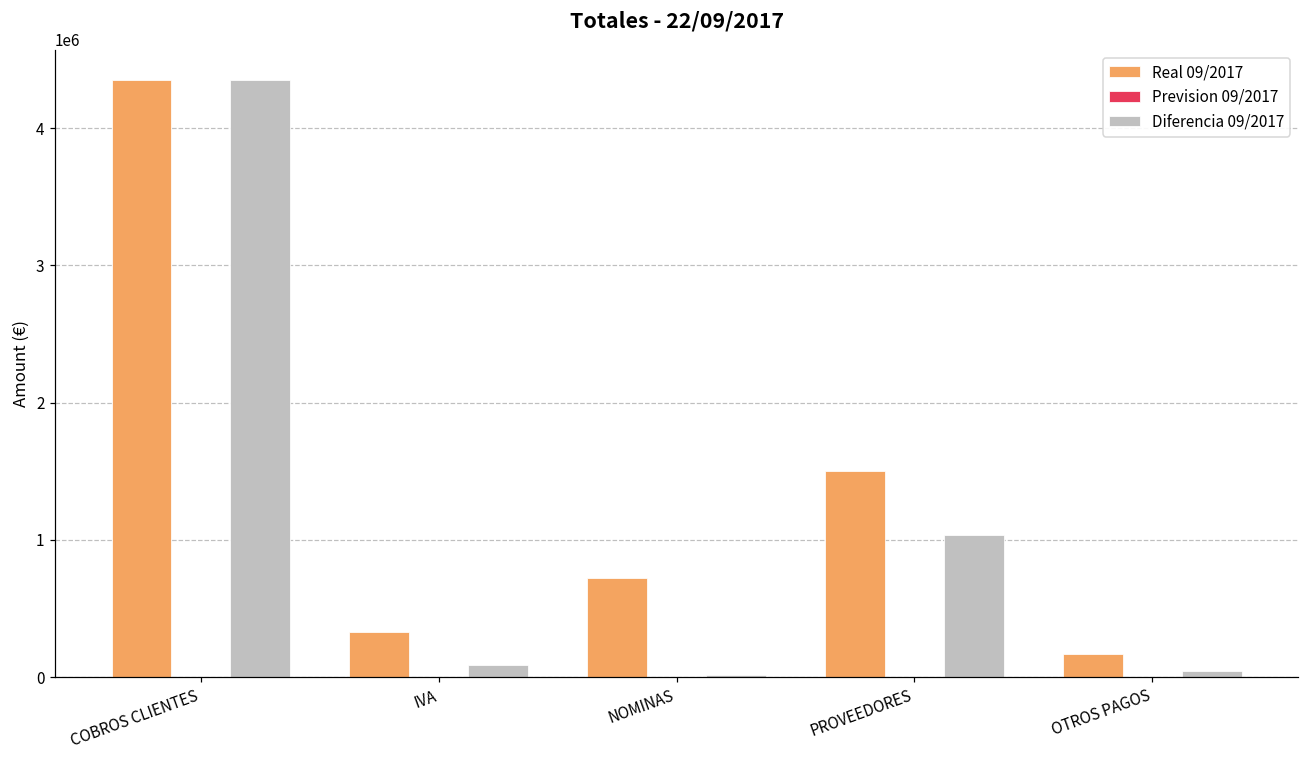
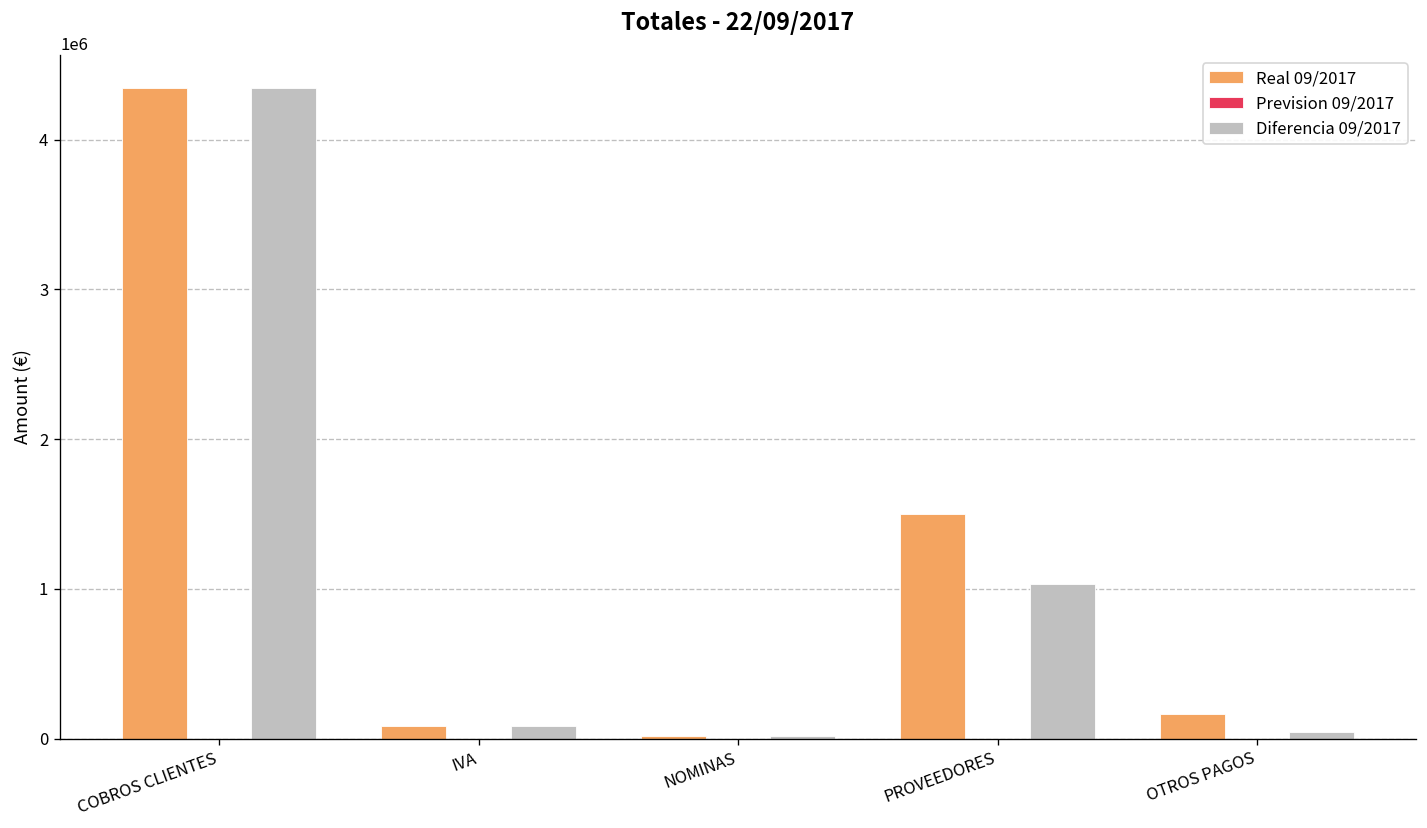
  {
    "Real 09/2017": {
      "COBROS CLIENTES": 4350000,
-     "IVA": 330000,
-     "NOMINAS": 720000,
+     "IVA": 90000,
+     "NOMINAS": 20000,
      "PROVEEDORES": 1500000,
      "OTROS PAGOS": 170000
    },
    "Prevision 09/2017": {
      "COBROS CLIENTES": 0,
      "IVA": 0,
      "NOMINAS": 0,
      "PROVEEDORES": 0,
      "OTROS PAGOS": 0
    },
    "Diferencia 09/2017": {
      "COBROS CLIENTES": 4350000,
      "IVA": 90000,
      "PROVEEDORES": 1030000,
      "OTROS PAGOS": 40000
    }
  }
